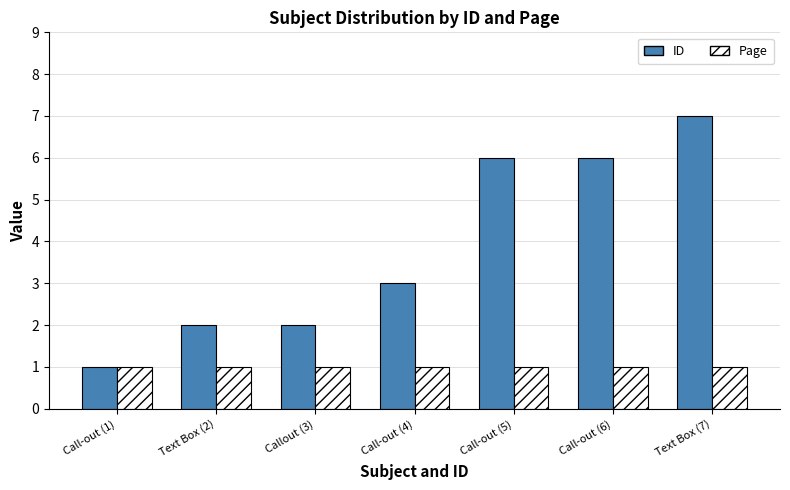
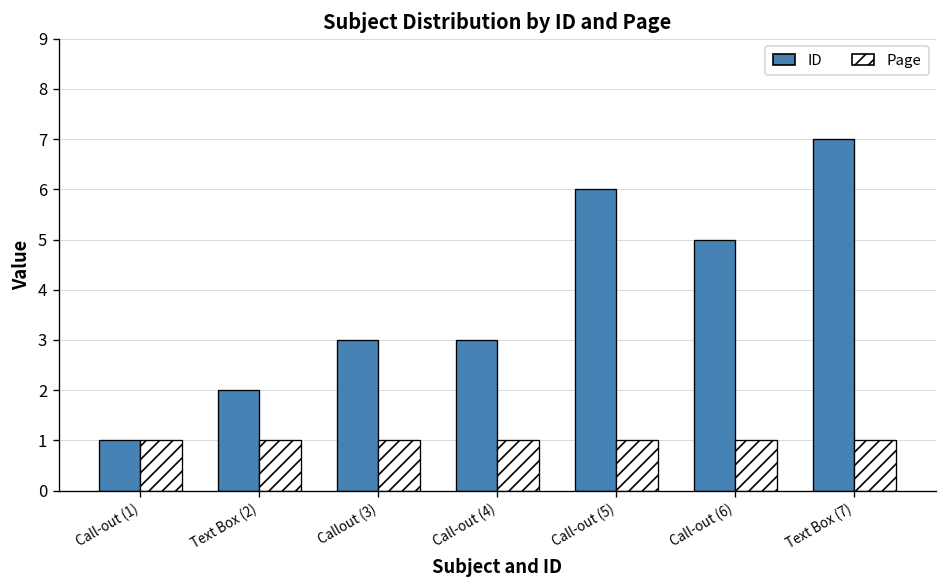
  {
    "ID": {
      "Call-out (1)": 1,
      "Text Box (2)": 2,
-     "Callout (3)": 2,
+     "Callout (3)": 3,
      "Call-out (4)": 3,
      "Call-out (5)": 6,
-     "Call-out (6)": 6,
+     "Call-out (6)": 5,
      "Text Box (7)": 7
    },
    "Page": {
      "Call-out (1)": 1,
      "Text Box (2)": 1,
      "Callout (3)": 1,
      "Call-out (4)": 1,
      "Call-out (5)": 1,
      "Call-out (6)": 1,
      "Text Box (7)": 1
    }
  }
